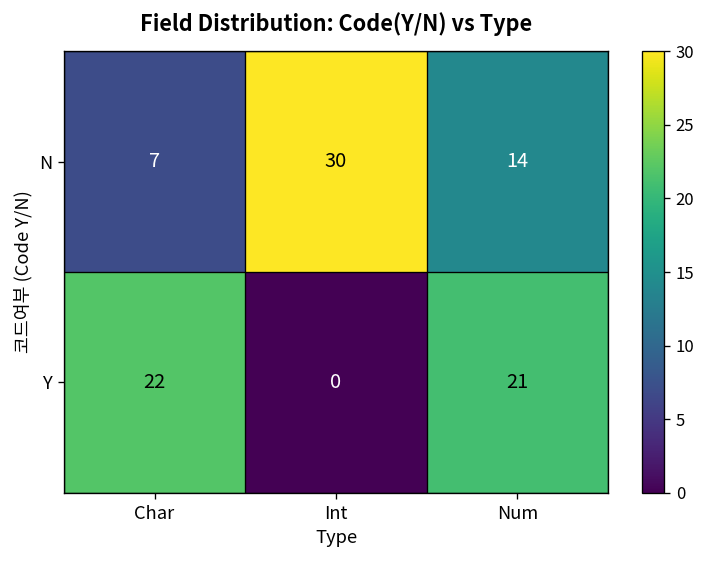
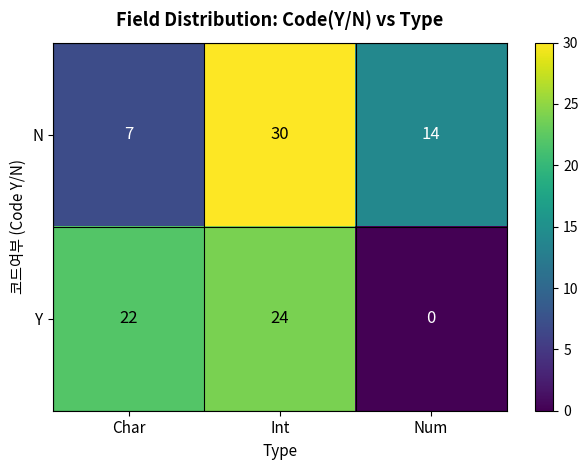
  {
    "N": {
      "Char": 7,
      "Int": 30,
      "Num": 14
    },
    "Y": {
      "Char": 22,
-     "Int": 0,
-     "Num": 21
+     "Int": 24,
+     "Num": 0
    }
  }
